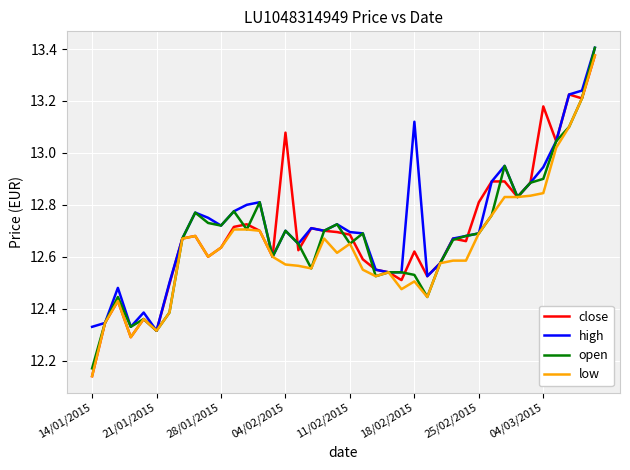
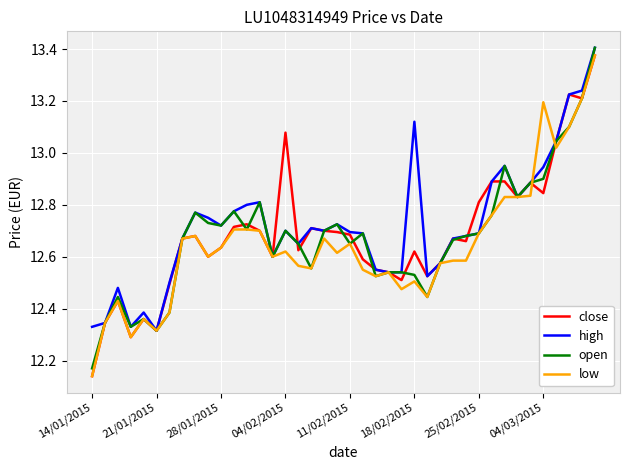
  {
    "close": {
      "04/02/2015": 13.08,
      "11/02/2015": 12.69,
      "18/02/2015": 12.62,
      "25/02/2015": 12.81,
-     "04/03/2015": 13.18
+     "04/03/2015": 12.85
    },
    "high": {
      "14/01/2015": 12.33,
      "11/02/2015": 12.70,
      "18/02/2015": 13.12,
      "04/03/2015": 12.95
    },
    "open": {
      "14/01/2015": 12.17,
      "18/02/2015": 12.53,
      "04/03/2015": 12.90
    },
    "low": {
-     "04/02/2015": 12.57,
+     "04/02/2015": 12.62,
      "18/02/2015": 12.51,
-     "04/03/2015": 12.85
+     "04/03/2015": 13.20
    }
  }
